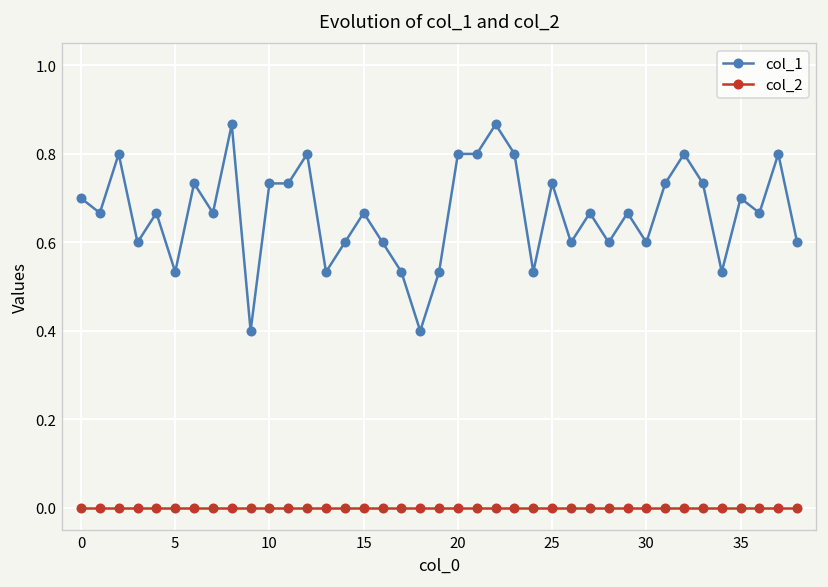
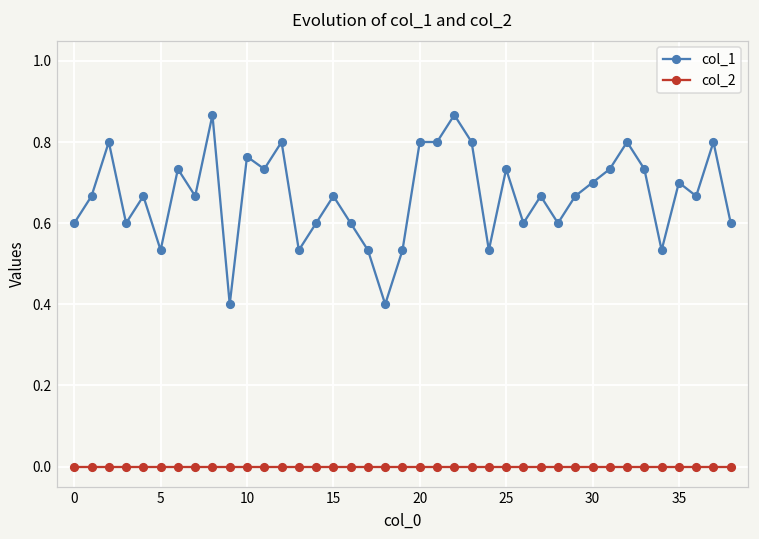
  {
    "col_1": {
-     "0": 0.7,
+     "0": 0.6,
      "5": 0.53,
-     "10": 0.73,
+     "10": 0.76,
      "15": 0.67,
      "20": 0.80,
      "25": 0.73,
-     "30": 0.6,
+     "30": 0.7,
      "35": 0.70
    },
    "col_2": {
      "0": 0.00,
      "5": 0.00,
      "10": 0.00,
      "15": 0.00,
      "20": 0.00,
      "25": 0.00,
      "30": 0.00,
      "35": 0.00
    }
  }
